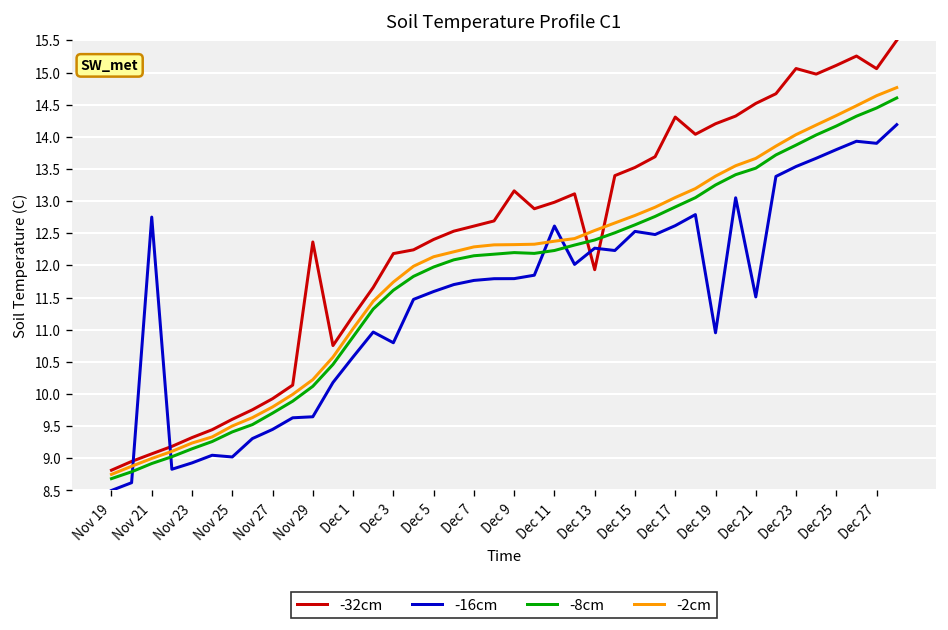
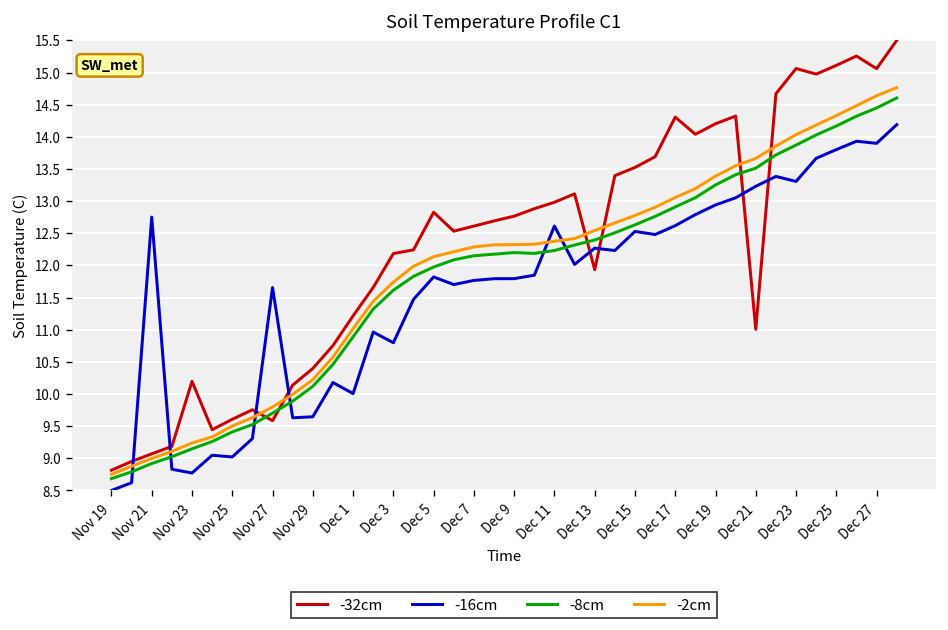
  {
    "-32cm": {
      "Nov 19": 8.8,
      "Nov 21": 9.1,
-     "Nov 23": 9.3,
+     "Nov 23": 10.2,
      "Nov 25": 9.6,
-     "Nov 27": 9.9,
-     "Nov 29": 12.4,
+     "Nov 27": 9.6,
+     "Nov 29": 10.4,
      "Dec 1": 11.2,
      "Dec 3": 12.2,
-     "Dec 5": 12.4,
+     "Dec 5": 12.8,
      "Dec 7": 12.6,
-     "Dec 9": 13.2,
+     "Dec 9": 12.8,
      "Dec 11": 13.0,
      "Dec 13": 11.9,
      "Dec 15": 13.5,
      "Dec 17": 14.3,
      "Dec 19": 14.2,
-     "Dec 21": 14.5,
+     "Dec 21": 11.0,
      "Dec 23": 15.1,
      "Dec 25": 15.1,
      "Dec 27": 15.1
    },
    "-16cm": {
      "Nov 19": 8.5,
      "Nov 21": 12.8,
-     "Nov 23": 8.9,
+     "Nov 23": 8.8,
      "Nov 25": 9.0,
-     "Nov 27": 9.4,
+     "Nov 27": 11.7,
      "Nov 29": 9.6,
-     "Dec 1": 10.6,
+     "Dec 1": 10.0,
      "Dec 3": 10.8,
-     "Dec 5": 11.6,
+     "Dec 5": 11.8,
      "Dec 7": 11.8,
      "Dec 9": 11.8,
      "Dec 11": 12.6,
      "Dec 13": 12.3,
      "Dec 15": 12.5,
      "Dec 17": 12.6,
-     "Dec 19": 11.0,
-     "Dec 21": 11.5,
-     "Dec 23": 13.5,
+     "Dec 19": 12.9,
+     "Dec 21": 13.2,
+     "Dec 23": 13.3,
      "Dec 25": 13.8,
      "Dec 27": 13.9
    },
    "-8cm": {
      "Nov 19": 8.7,
      "Nov 21": 8.9,
      "Nov 23": 9.1,
      "Nov 25": 9.4,
      "Nov 27": 9.7,
      "Nov 29": 10.1,
      "Dec 1": 10.9,
      "Dec 3": 11.6,
      "Dec 5": 12.0,
      "Dec 7": 12.2,
      "Dec 9": 12.2,
      "Dec 11": 12.2,
      "Dec 13": 12.4,
      "Dec 15": 12.6,
      "Dec 17": 12.9,
      "Dec 19": 13.3,
      "Dec 21": 13.5,
      "Dec 23": 13.9,
      "Dec 25": 14.2,
      "Dec 27": 14.4
    },
    "-2cm": {
      "Nov 19": 8.8,
      "Nov 21": 9.0,
      "Nov 23": 9.2,
      "Nov 25": 9.5,
      "Nov 27": 9.8,
      "Nov 29": 10.2,
      "Dec 1": 11.0,
      "Dec 3": 11.7,
      "Dec 5": 12.1,
      "Dec 7": 12.3,
      "Dec 9": 12.3,
      "Dec 11": 12.4,
      "Dec 13": 12.5,
      "Dec 15": 12.8,
      "Dec 17": 13.1,
      "Dec 19": 13.4,
      "Dec 21": 13.7,
      "Dec 23": 14.0,
      "Dec 25": 14.3,
      "Dec 27": 14.6
    }
  }
